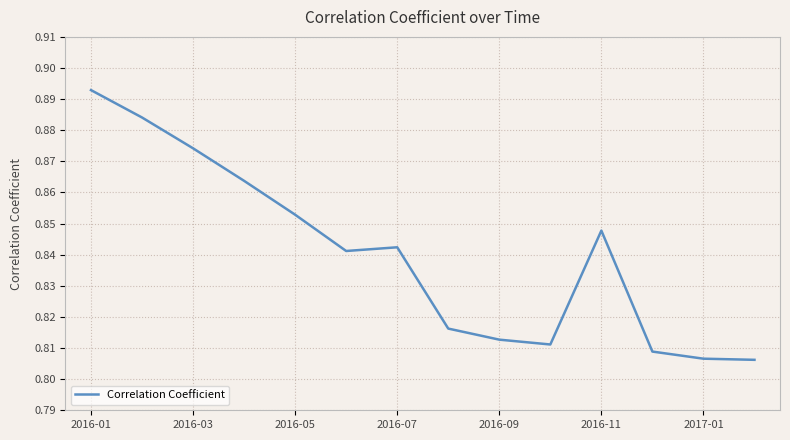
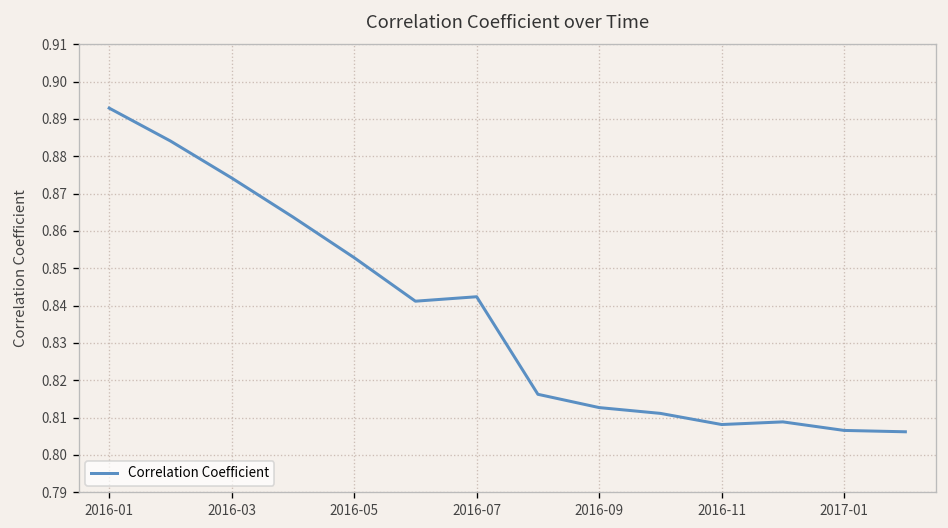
  {
    "2016-01": 0.893,
    "2016-03": 0.874,
    "2016-05": 0.853,
    "2016-07": 0.842,
    "2016-09": 0.813,
-   "2016-11": 0.848,
+   "2016-11": 0.808,
    "2017-01": 0.807
  }
